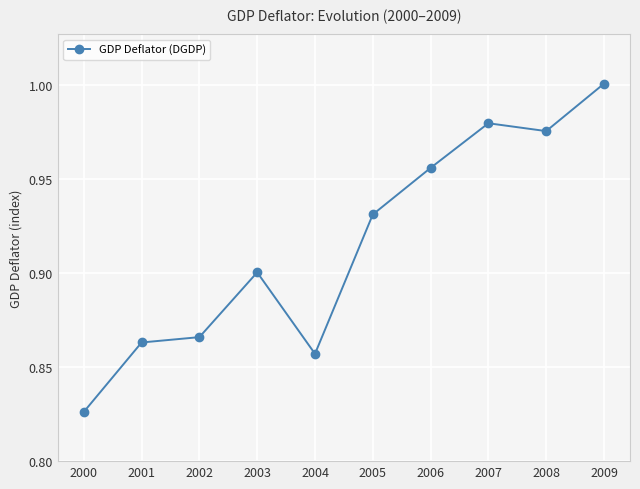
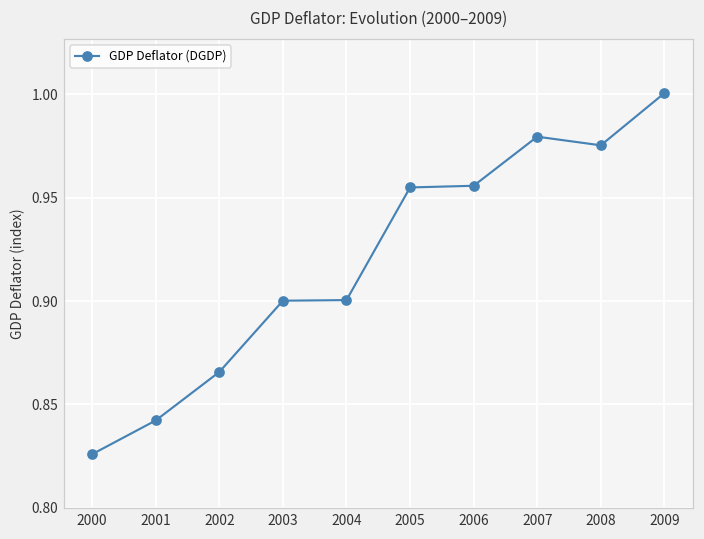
  {
    "2000": 0.826,
-   "2001": 0.863,
+   "2001": 0.842,
    "2002": 0.866,
    "2003": 0.900,
-   "2004": 0.857,
-   "2005": 0.931,
+   "2004": 0.900,
+   "2005": 0.955,
    "2006": 0.956,
    "2007": 0.980,
    "2008": 0.975,
    "2009": 1.001
  }
